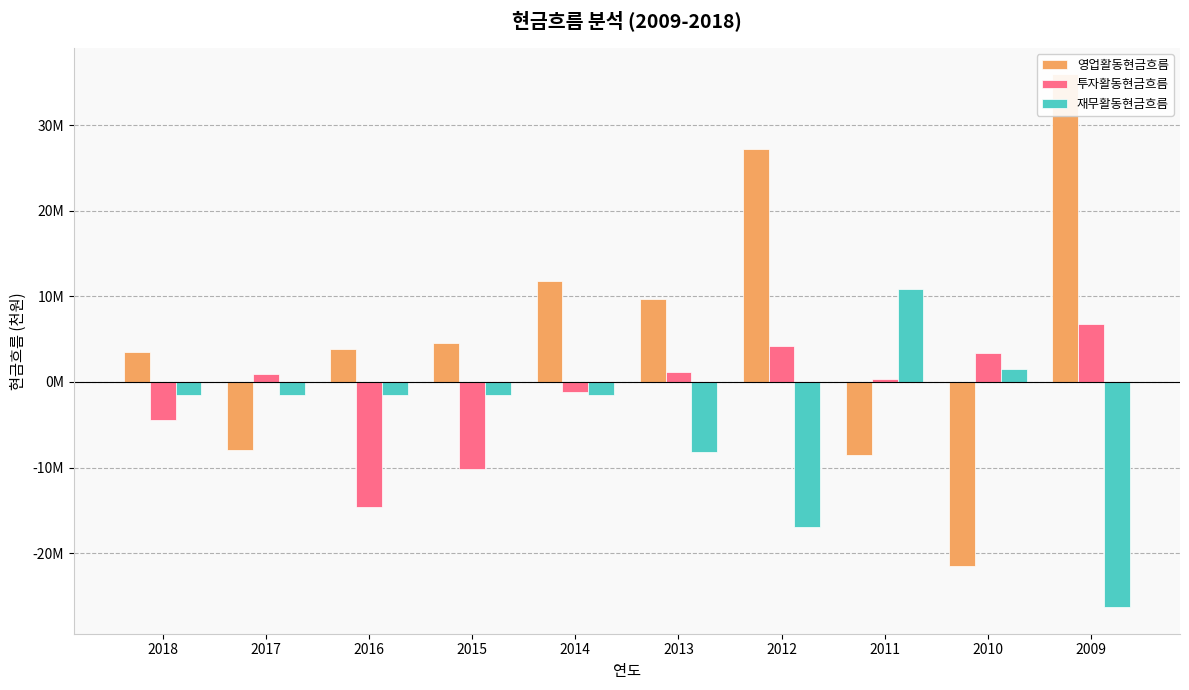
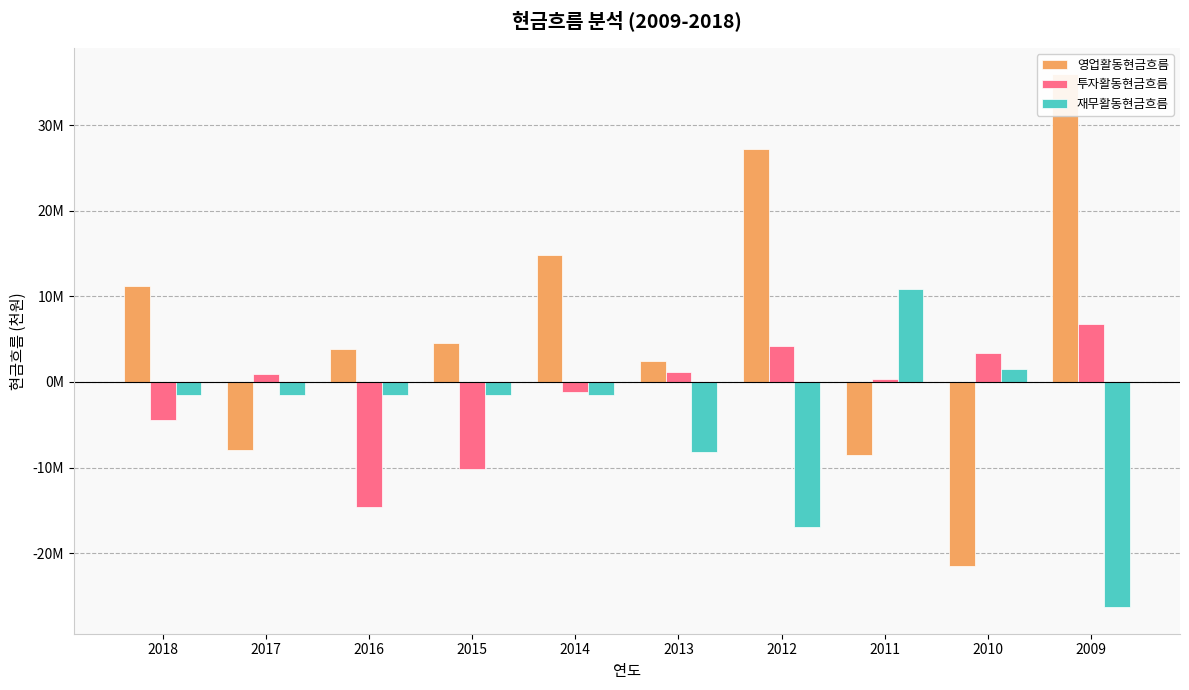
  {
    "영업활동현금흐름": {
-     "2018": 3000000,
+     "2018": 11000000,
      "2017": -8000000,
      "2016": 4000000,
      "2015": 5000000,
-     "2014": 12000000,
-     "2013": 10000000,
+     "2014": 15000000,
+     "2013": 2000000,
      "2012": 27000000,
      "2011": -9000000,
      "2010": -21000000
    },
    "투자활동현금흐름": {
      "2018": -4000000,
      "2017": 1000000,
      "2016": -15000000,
      "2015": -10000000,
      "2014": -1000000,
      "2013": 1000000,
      "2012": 4000000,
      "2011": 0,
      "2010": 3000000,
      "2009": 7000000
    },
    "재무활동현금흐름": {
      "2018": -2000000,
      "2017": -2000000,
      "2016": -2000000,
      "2015": -2000000,
      "2014": -2000000,
      "2013": -8000000,
      "2012": -17000000,
      "2011": 11000000,
      "2010": 2000000,
      "2009": -26000000
    }
  }
